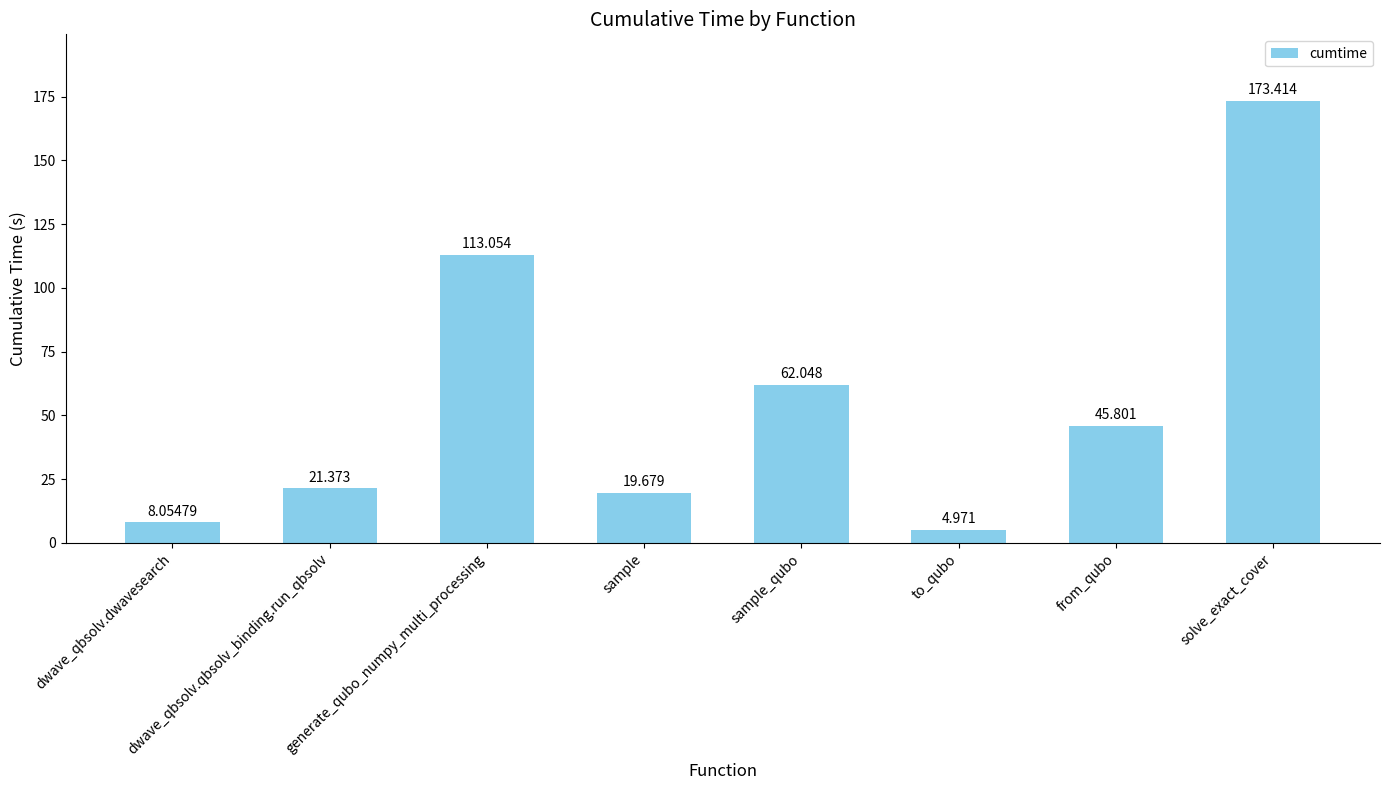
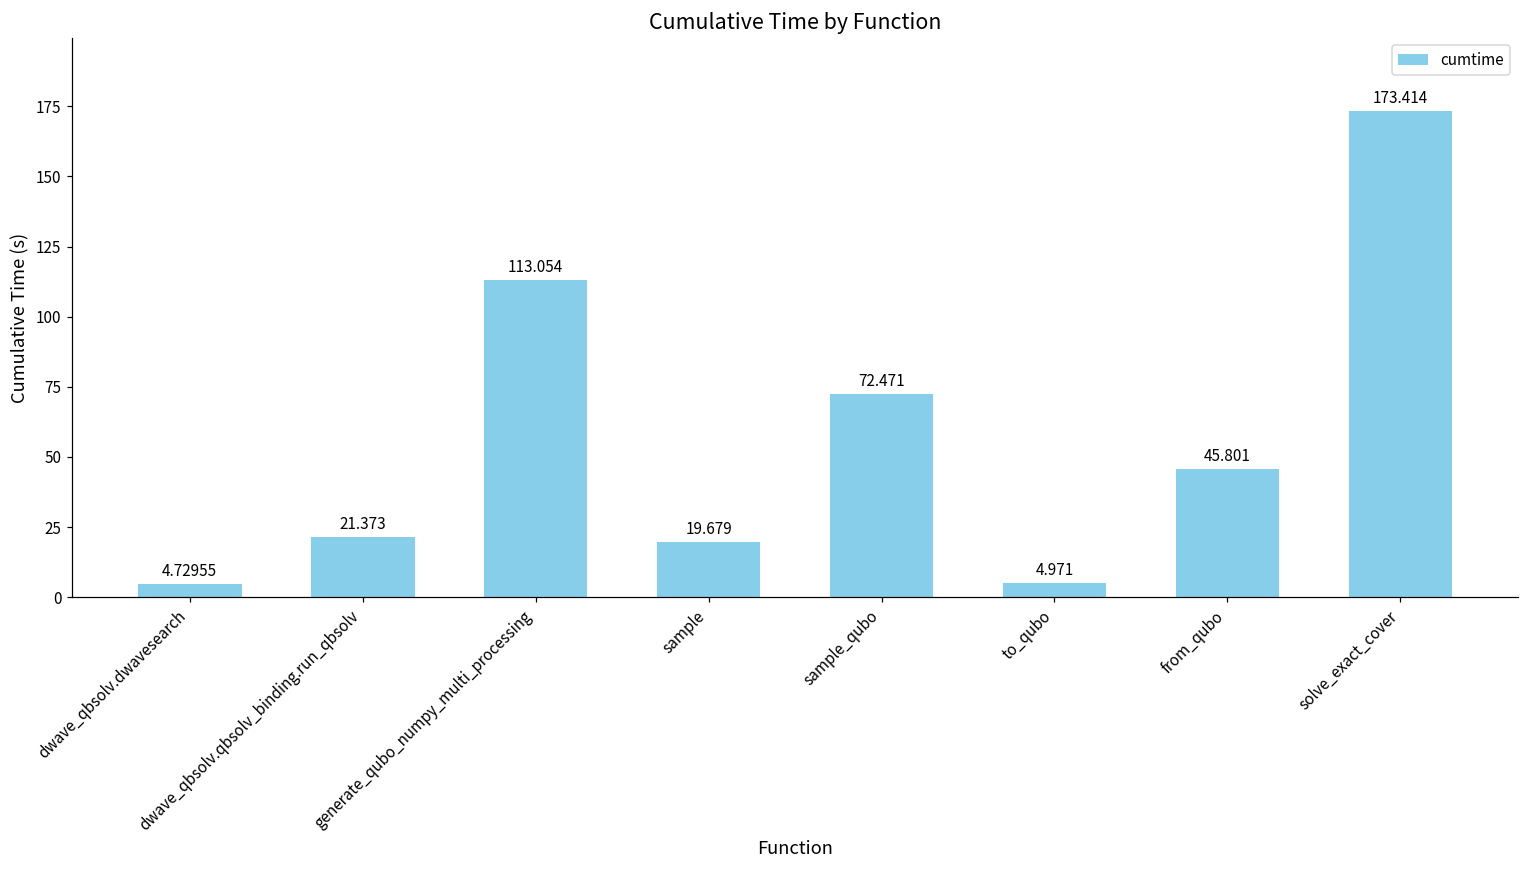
  {
-   "dwave_qbsolv.dwavesearch": 8.05479,
+   "dwave_qbsolv.dwavesearch": 4.72955,
    "dwave_qbsolv.qbsolv_binding.run_qbsolv": 21.373,
    "generate_qubo_numpy_multi_processing": 113.054,
    "sample": 19.679,
-   "sample_qubo": 62.048,
+   "sample_qubo": 72.471,
    "to_qubo": 4.971,
    "from_qubo": 45.801,
    "solve_exact_cover": 173.414
  }
